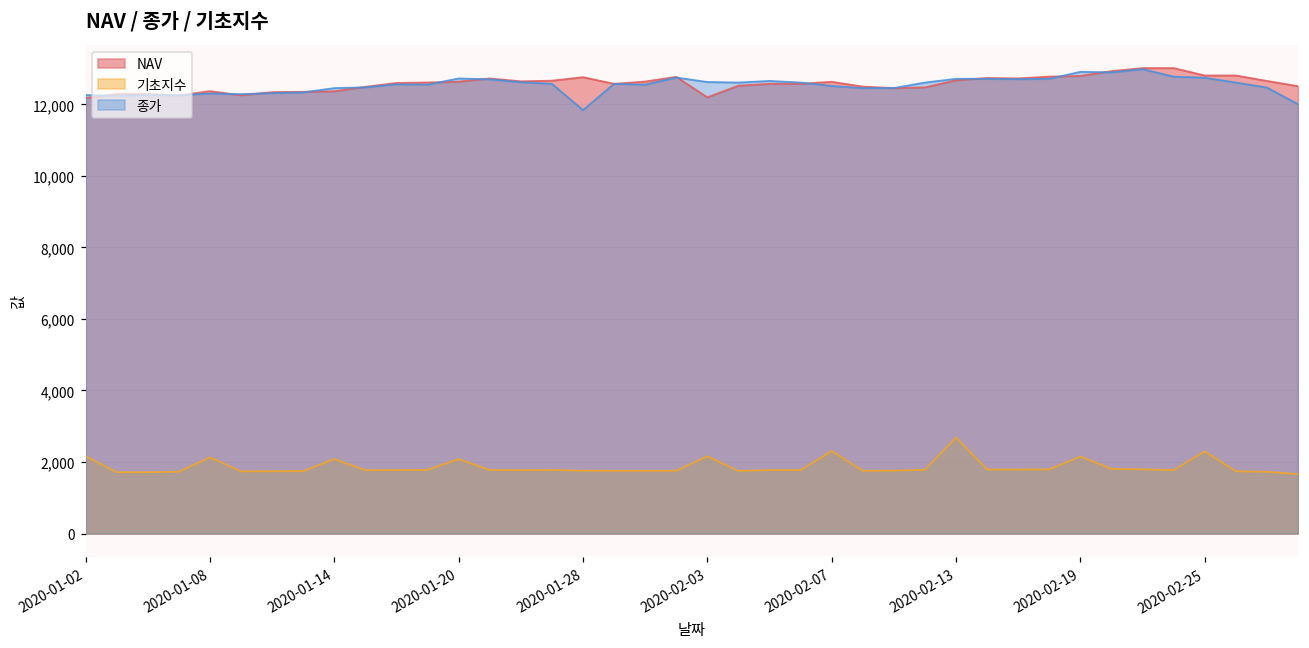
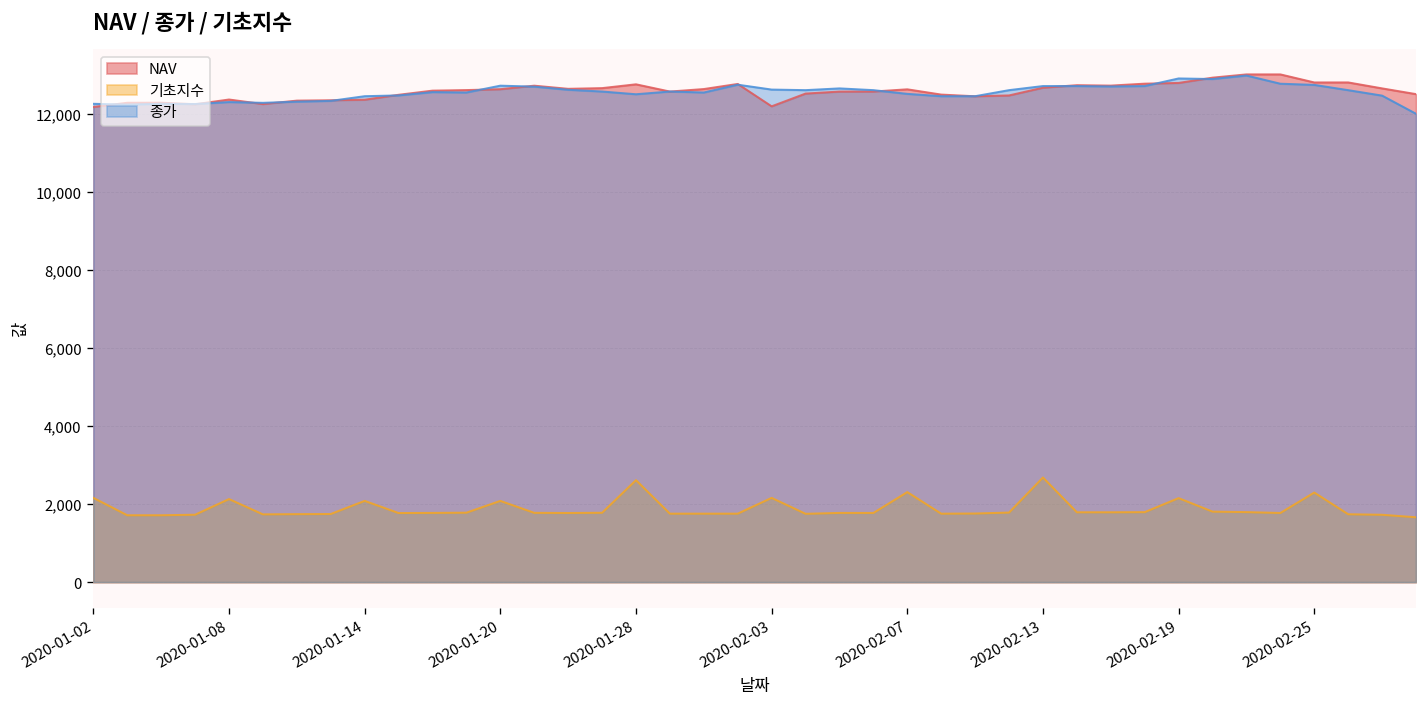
  {
    "NAV": {
      "2020-01-02": "12,200",
      "2020-01-14": "12,400",
      "2020-01-20": "12,600",
      "2020-01-28": "12,800",
      "2020-02-03": "12,200",
      "2020-02-07": "12,600",
      "2020-02-19": "12,800"
    },
    "기초지수": {
      "2020-01-02": "2,200",
      "2020-01-08": "2,100",
      "2020-01-14": "2,100",
      "2020-01-20": "2,100",
-     "2020-01-28": "1,800",
+     "2020-01-28": "2,600",
      "2020-02-03": "2,200",
      "2020-02-07": "2,300",
      "2020-02-13": "2,700",
      "2020-02-19": "2,200",
      "2020-02-25": "2,300"
    },
    "종가": {
      "2020-01-02": "12,300",
      "2020-01-14": "12,500",
      "2020-01-20": "12,700",
-     "2020-01-28": "11,800",
+     "2020-01-28": "12,500",
      "2020-02-03": "12,600",
      "2020-02-07": "12,500",
      "2020-02-19": "12,900"
    }
  }
